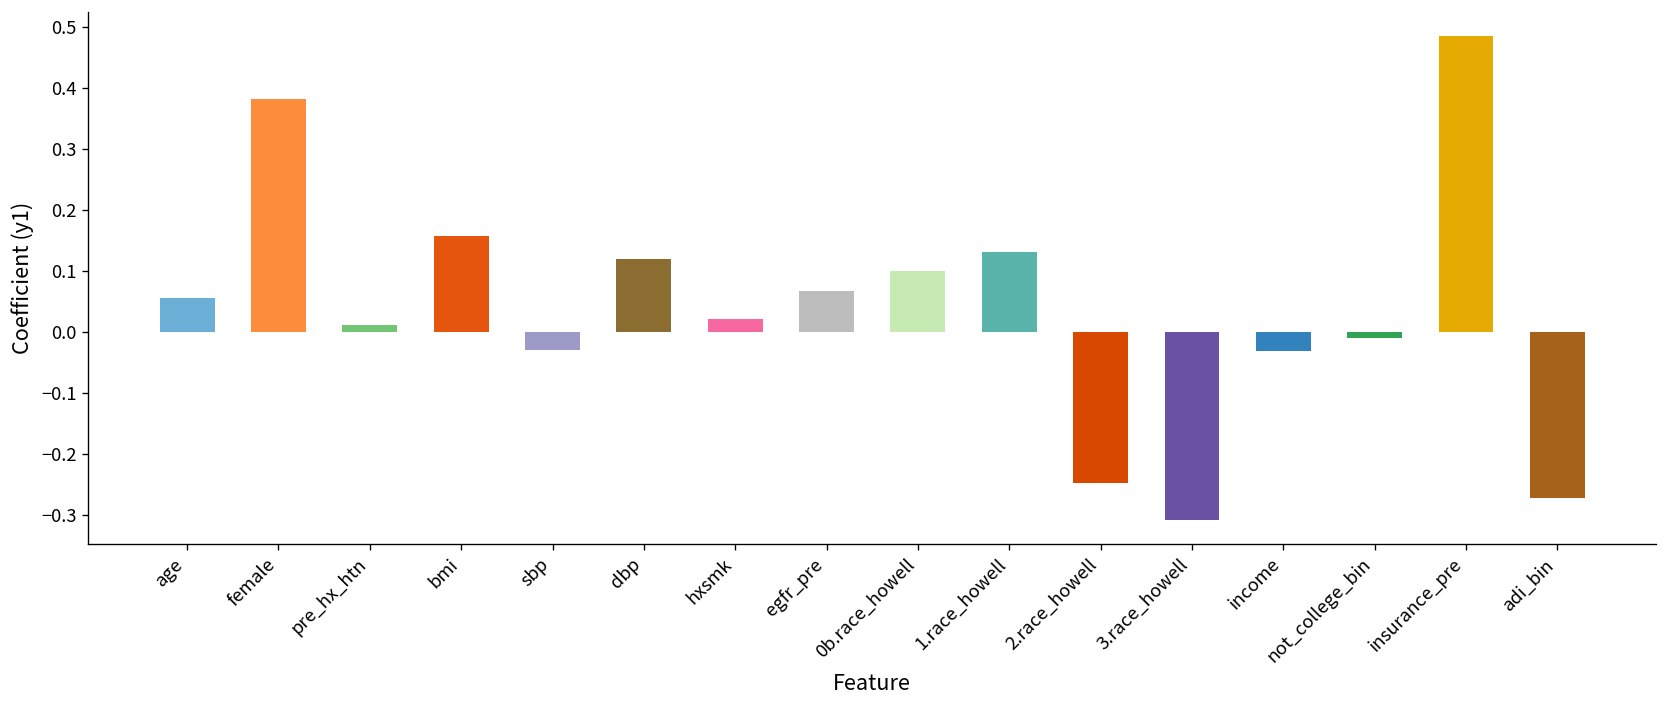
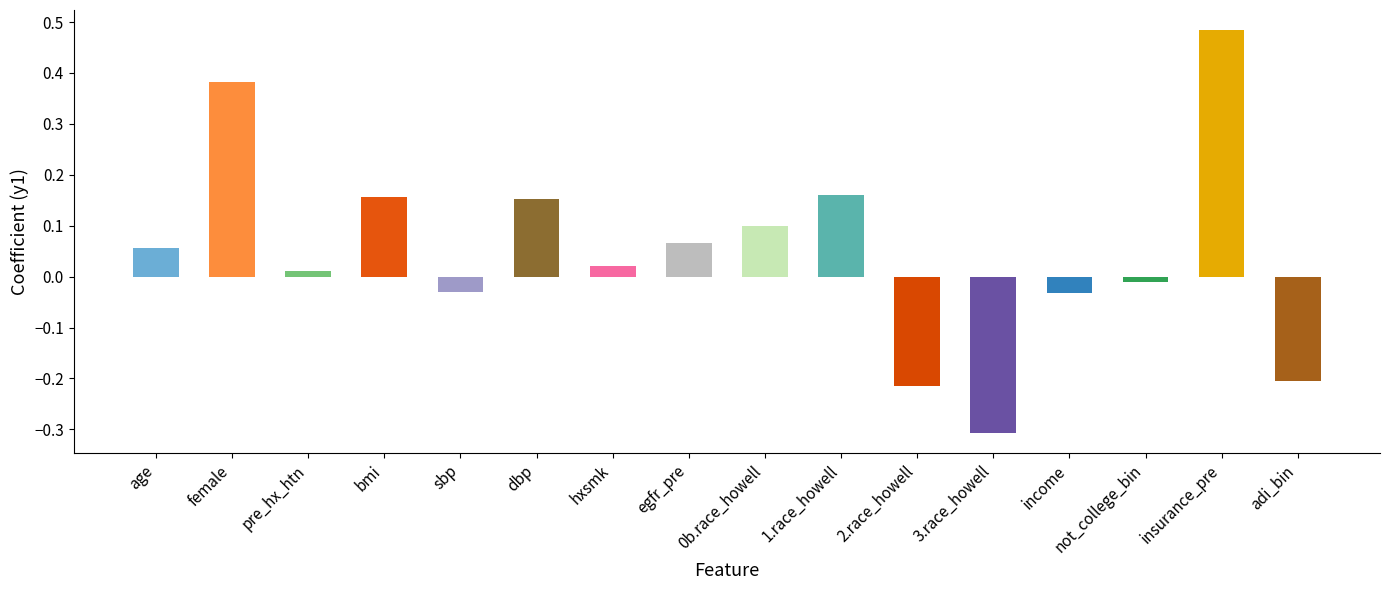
  {
    "age": 0.06,
    "female": 0.38,
    "pre_hx_htn": 0.01,
    "bmi": 0.16,
    "sbp": -0.03,
-   "dbp": 0.12,
+   "dbp": 0.15,
    "hxsmk": 0.02,
    "egfr_pre": 0.07,
    "0b.race_howell": 0.10,
-   "1.race_howell": 0.13,
-   "2.race_howell": -0.25,
+   "1.race_howell": 0.16,
+   "2.race_howell": -0.21,
    "3.race_howell": -0.31,
    "income": -0.03,
    "not_college_bin": -0.01,
    "insurance_pre": 0.48,
-   "adi_bin": -0.27
+   "adi_bin": -0.20
  }
